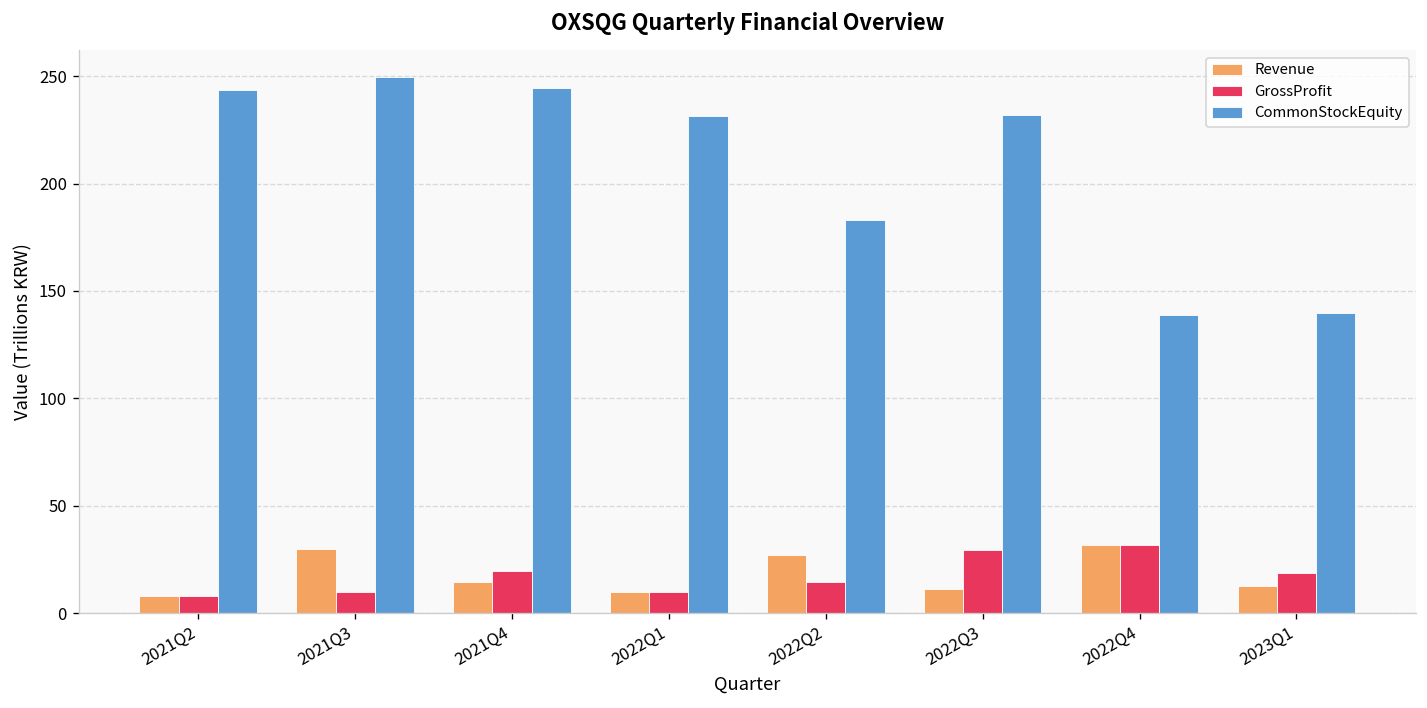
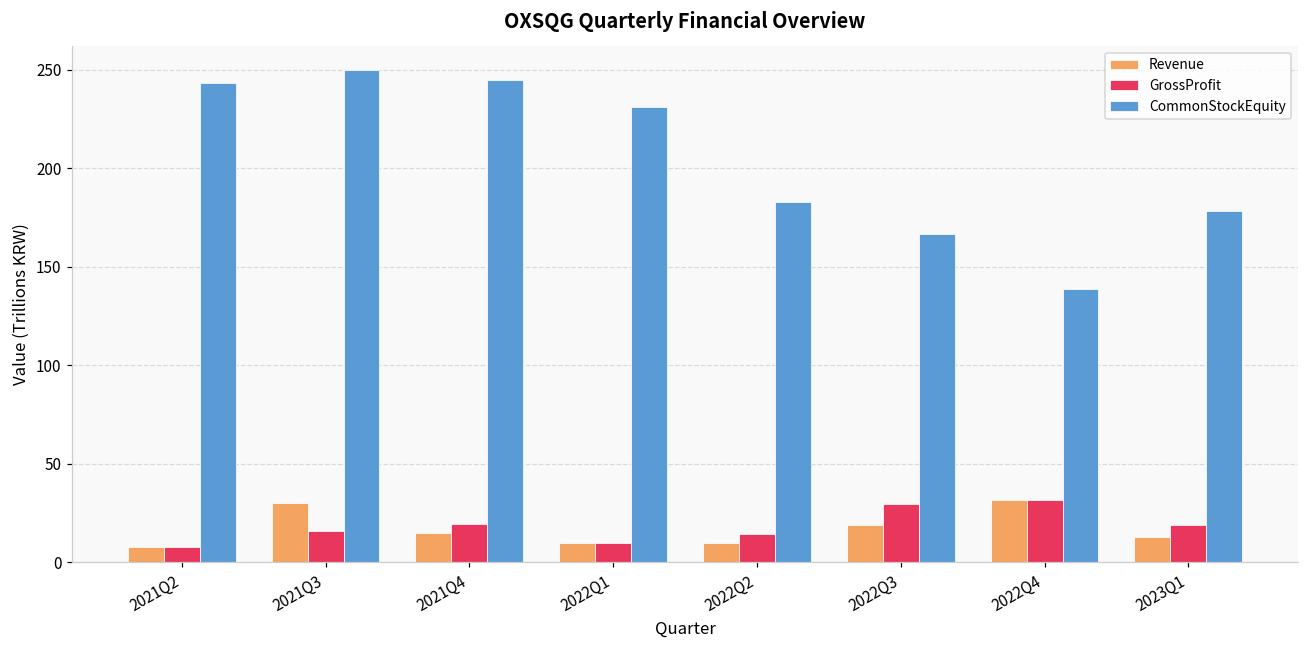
  {
    "Revenue": {
      "2021Q2": 8,
      "2021Q3": 30,
      "2021Q4": 15,
      "2022Q1": 10,
-     "2022Q2": 27,
-     "2022Q3": 11,
+     "2022Q2": 10,
+     "2022Q3": 19,
      "2022Q4": 32,
      "2023Q1": 13
    },
    "GrossProfit": {
      "2021Q2": 8,
-     "2021Q3": 10,
+     "2021Q3": 16,
      "2021Q4": 20,
      "2022Q1": 10,
      "2022Q2": 14,
      "2022Q3": 29,
      "2022Q4": 32,
      "2023Q1": 19
    },
    "CommonStockEquity": {
      "2021Q2": 243,
      "2021Q3": 250,
      "2021Q4": 245,
      "2022Q1": 231,
      "2022Q2": 183,
-     "2022Q3": 232,
+     "2022Q3": 167,
      "2022Q4": 139,
-     "2023Q1": 140
+     "2023Q1": 178
    }
  }
